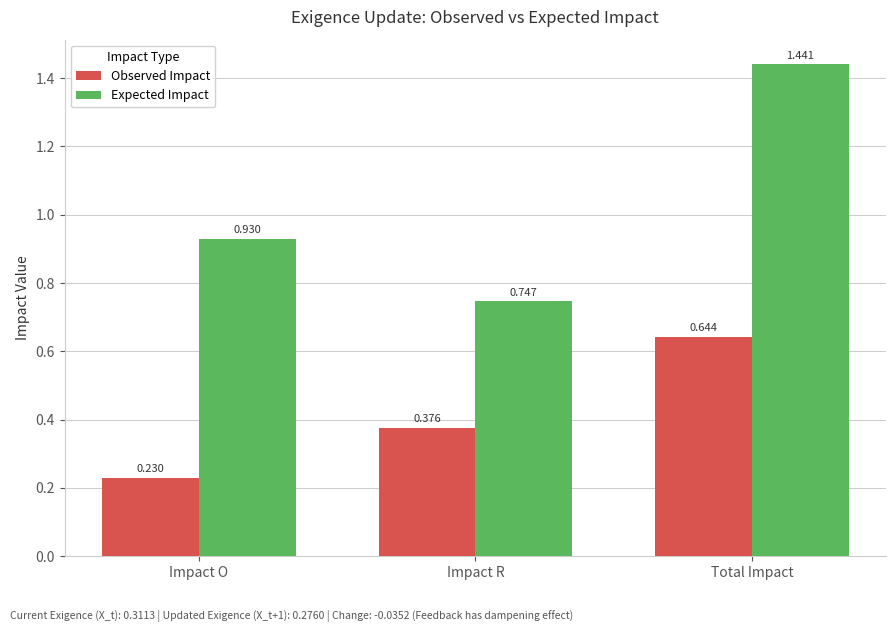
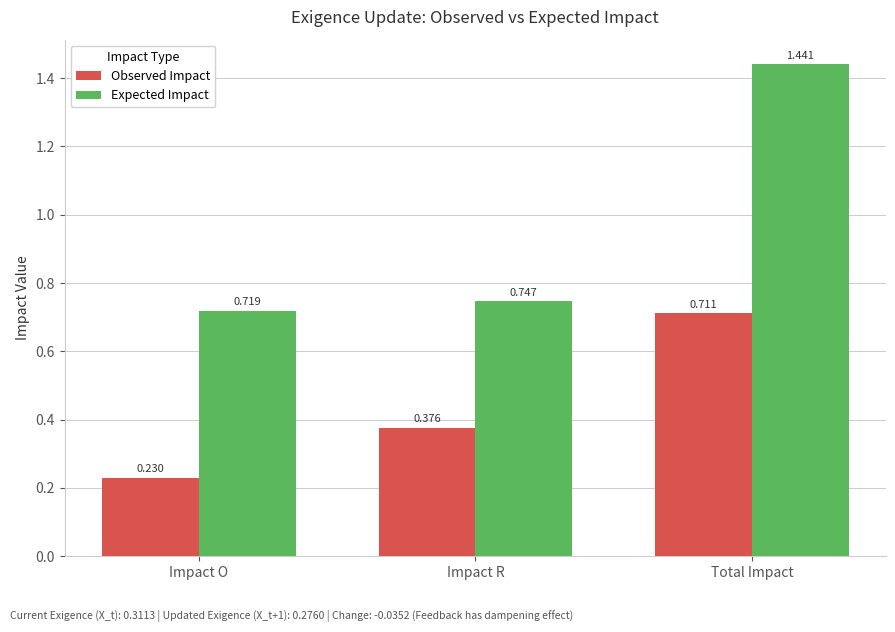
  {
    "Observed Impact": {
      "Impact O": 0.230,
      "Impact R": 0.376,
-     "Total Impact": 0.644
+     "Total Impact": 0.711
    },
    "Expected Impact": {
-     "Impact O": 0.930,
+     "Impact O": 0.719,
      "Impact R": 0.747,
      "Total Impact": 1.441
    }
  }
